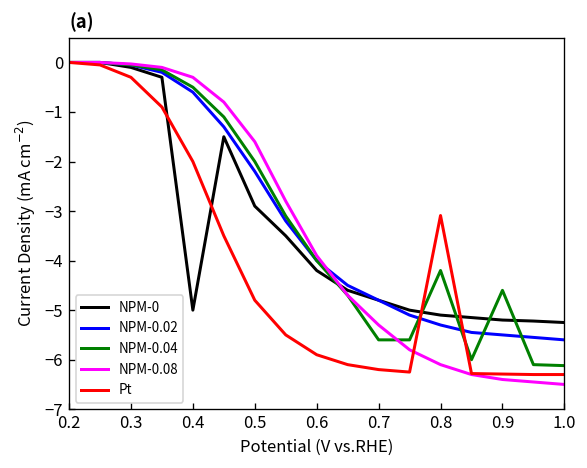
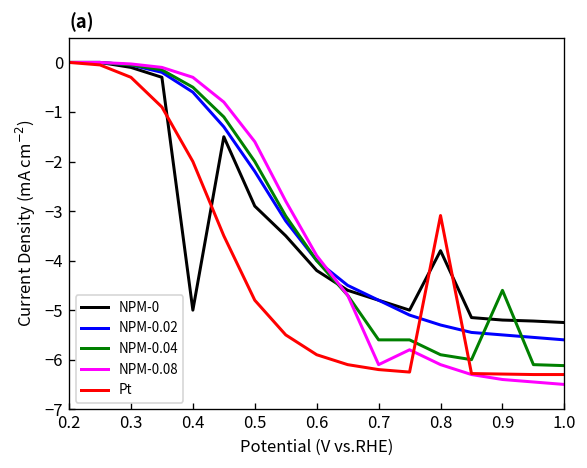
  {
    "NPM-0": {
      "0.4": -5.0,
      "0.5": -2.9,
      "0.6": -4.2,
-     "0.8": -5.1,
+     "0.8": -3.8,
      "0.9": -5.2,
      "1.0": -5.3
    },
    "NPM-0.02": {
      "0.4": -0.6,
      "0.5": -2.2,
      "0.8": -5.3,
      "0.9": -5.5,
      "1.0": -5.6
    },
    "NPM-0.04": {
      "0.4": -0.5,
      "0.5": -2.0,
      "0.7": -5.6,
-     "0.8": -4.2,
+     "0.8": -5.9,
      "0.9": -4.6,
      "1.0": -6.1
    },
    "NPM-0.08": {
      "0.4": -0.3,
      "0.5": -1.6,
      "0.6": -3.9,
-     "0.7": -5.3,
+     "0.7": -6.1,
      "0.8": -6.1,
      "0.9": -6.4,
      "1.0": -6.5
    },
    "Pt": {
      "0.3": -0.3,
      "0.4": -2.0,
      "0.5": -4.8,
      "0.6": -5.9,
      "0.7": -6.2,
      "0.8": -3.1,
      "0.9": -6.3,
      "1.0": -6.3
    }
  }
